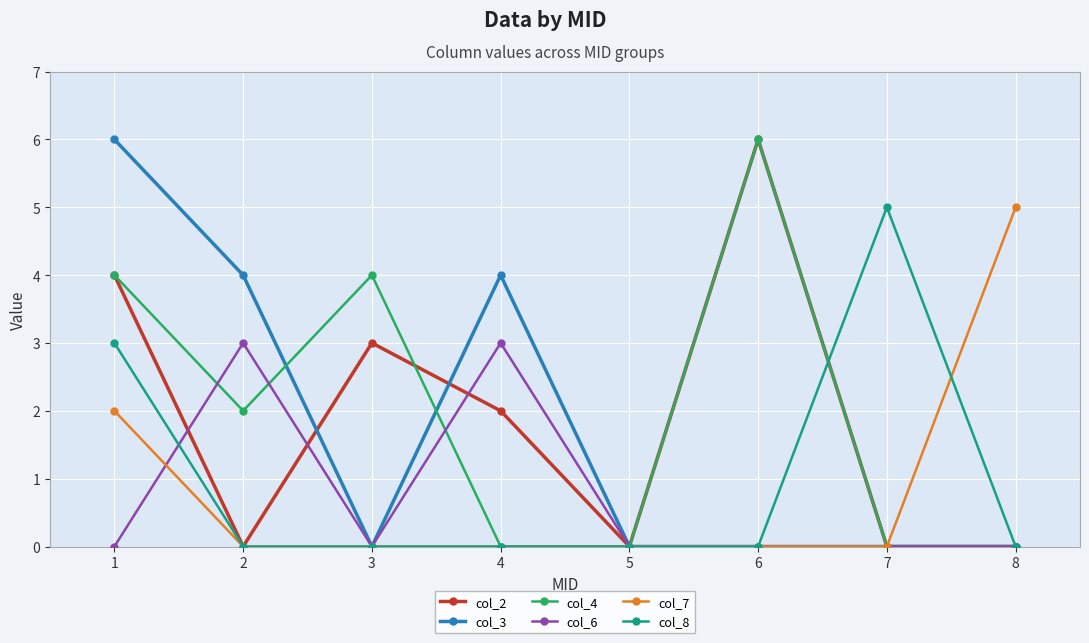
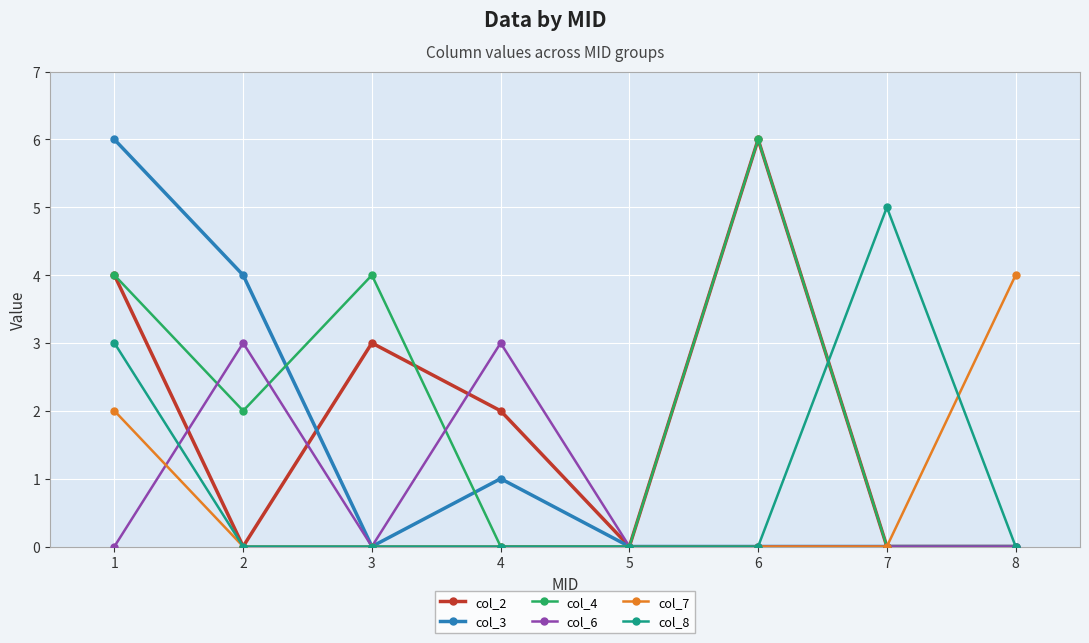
  {
    "col_2": {
      "3": 3,
      "4": 2
    },
    "col_3": {
      "1": 6,
      "2": 4,
-     "4": 4
+     "4": 1
    },
    "col_6": {
      "1": 0,
      "2": 3,
      "4": 3
    },
    "col_7": {
      "1": 2,
-     "8": 5
+     "8": 4
    }
  }
